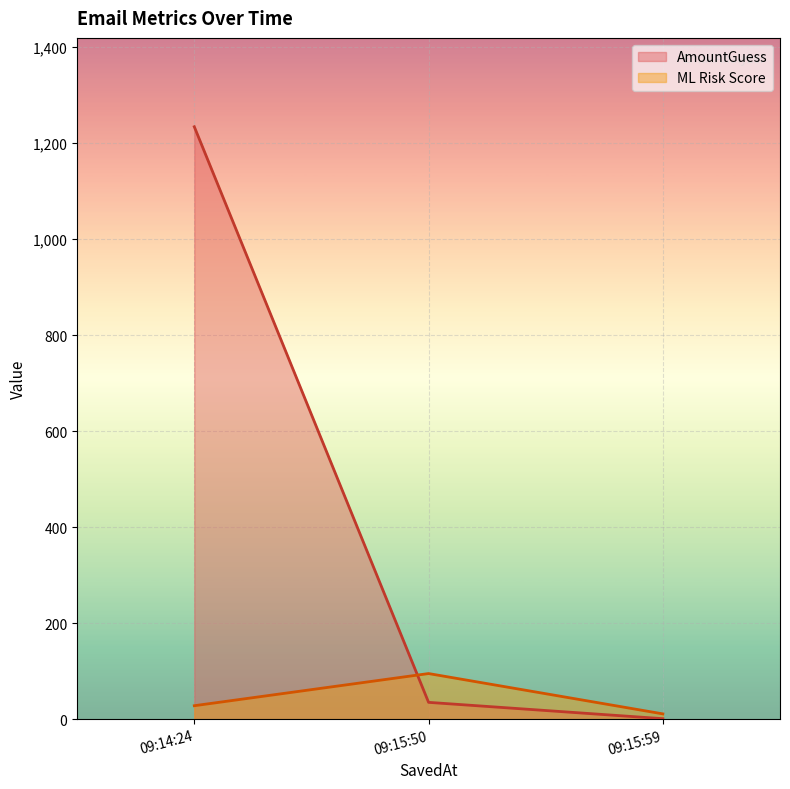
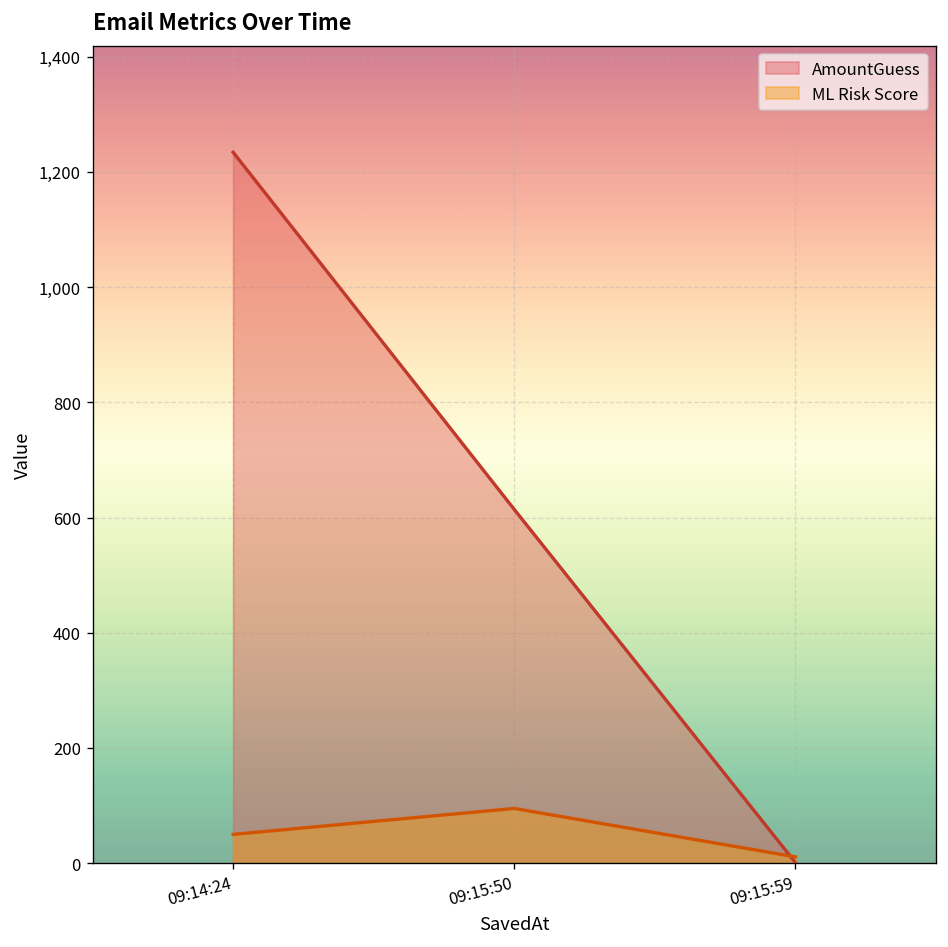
  {
    "AmountGuess": {
      "09:14:24": "1,230",
-     "09:15:50": "40",
+     "09:15:50": "610",
      "09:15:59": "0"
    },
    "ML Risk Score": {
-     "09:14:24": "30",
+     "09:14:24": "50",
      "09:15:50": "100",
      "09:15:59": "10"
    }
  }
